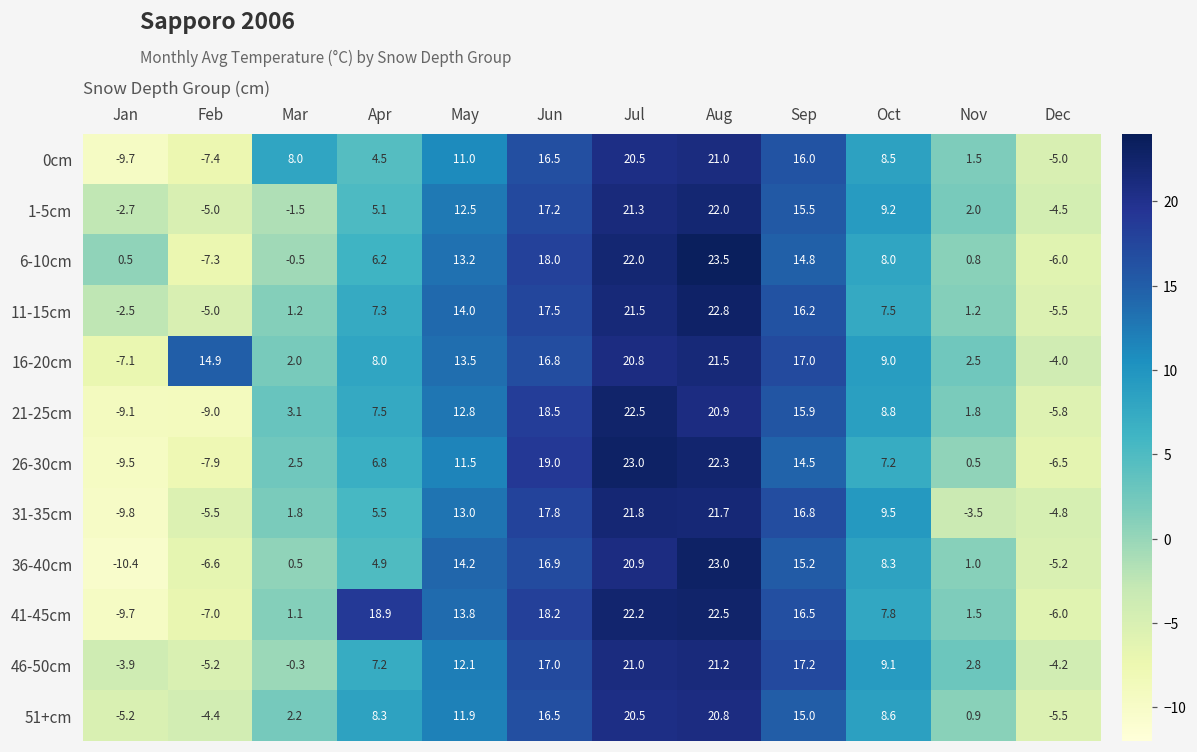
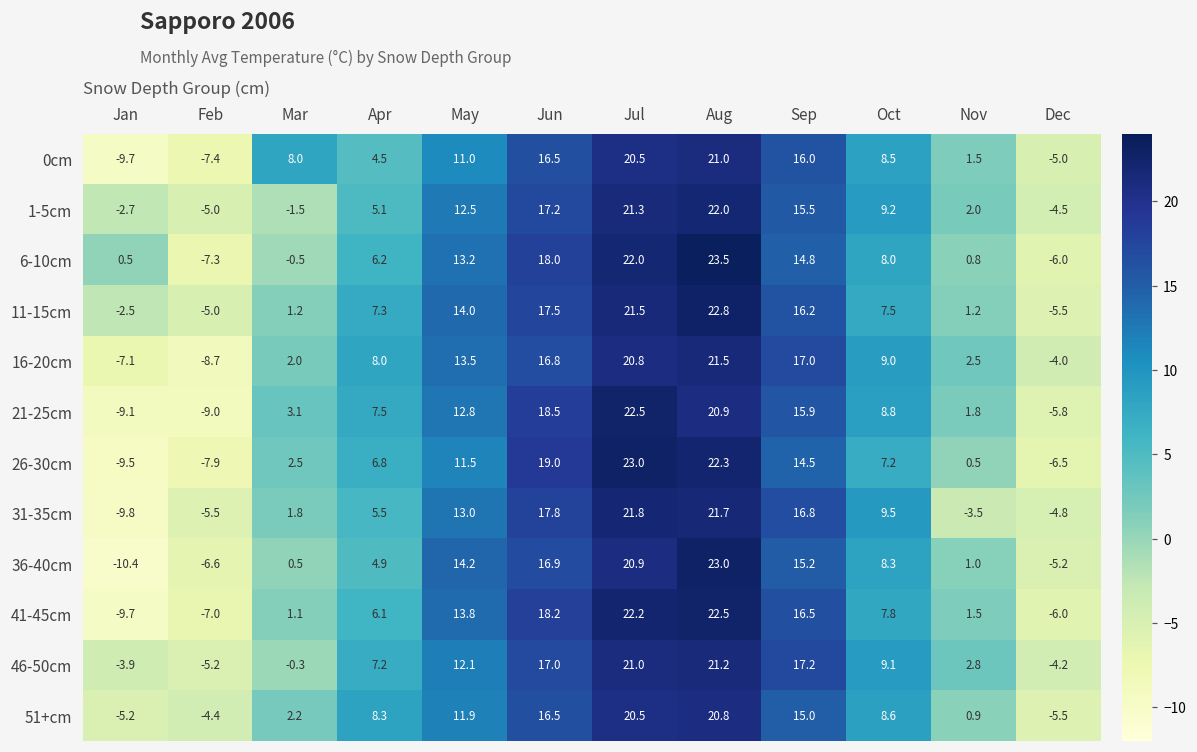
  {
    "0cm": {
      "Jan": -9.7,
      "Feb": -7.4,
      "Mar": 8.0,
      "Apr": 4.5,
      "May": 11.0,
      "Jun": 16.5,
      "Jul": 20.5,
      "Aug": 21.0,
      "Sep": 16.0,
      "Oct": 8.5,
      "Nov": 1.5,
      "Dec": -5.0
    },
    "1-5cm": {
      "Jan": -2.7,
      "Feb": -5.0,
      "Mar": -1.5,
      "Apr": 5.1,
      "May": 12.5,
      "Jun": 17.2,
      "Jul": 21.3,
      "Aug": 22.0,
      "Sep": 15.5,
      "Oct": 9.2,
      "Nov": 2.0,
      "Dec": -4.5
    },
    "6-10cm": {
      "Jan": 0.5,
      "Feb": -7.3,
      "Mar": -0.5,
      "Apr": 6.2,
      "May": 13.2,
      "Jun": 18.0,
      "Jul": 22.0,
      "Aug": 23.5,
      "Sep": 14.8,
      "Oct": 8.0,
      "Nov": 0.8,
      "Dec": -6.0
    },
    "11-15cm": {
      "Jan": -2.5,
      "Feb": -5.0,
      "Mar": 1.2,
      "Apr": 7.3,
      "May": 14.0,
      "Jun": 17.5,
      "Jul": 21.5,
      "Aug": 22.8,
      "Sep": 16.2,
      "Oct": 7.5,
      "Nov": 1.2,
      "Dec": -5.5
    },
    "16-20cm": {
      "Jan": -7.1,
-     "Feb": 14.9,
+     "Feb": -8.7,
      "Mar": 2.0,
      "Apr": 8.0,
      "May": 13.5,
      "Jun": 16.8,
      "Jul": 20.8,
      "Aug": 21.5,
      "Sep": 17.0,
      "Oct": 9.0,
      "Nov": 2.5,
      "Dec": -4.0
    },
    "21-25cm": {
      "Jan": -9.1,
      "Feb": -9.0,
      "Mar": 3.1,
      "Apr": 7.5,
      "May": 12.8,
      "Jun": 18.5,
      "Jul": 22.5,
      "Aug": 20.9,
      "Sep": 15.9,
      "Oct": 8.8,
      "Nov": 1.8,
      "Dec": -5.8
    },
    "26-30cm": {
      "Jan": -9.5,
      "Feb": -7.9,
      "Mar": 2.5,
      "Apr": 6.8,
      "May": 11.5,
      "Jun": 19.0,
      "Jul": 23.0,
      "Aug": 22.3,
      "Sep": 14.5,
      "Oct": 7.2,
      "Nov": 0.5,
      "Dec": -6.5
    },
    "31-35cm": {
      "Jan": -9.8,
      "Feb": -5.5,
      "Mar": 1.8,
      "Apr": 5.5,
      "May": 13.0,
      "Jun": 17.8,
      "Jul": 21.8,
      "Aug": 21.7,
      "Sep": 16.8,
      "Oct": 9.5,
      "Nov": -3.5,
      "Dec": -4.8
    },
    "36-40cm": {
      "Jan": -10.4,
      "Feb": -6.6,
      "Mar": 0.5,
      "Apr": 4.9,
      "May": 14.2,
      "Jun": 16.9,
      "Jul": 20.9,
      "Aug": 23.0,
      "Sep": 15.2,
      "Oct": 8.3,
      "Nov": 1.0,
      "Dec": -5.2
    },
    "41-45cm": {
      "Jan": -9.7,
      "Feb": -7.0,
      "Mar": 1.1,
-     "Apr": 18.9,
+     "Apr": 6.1,
      "May": 13.8,
      "Jun": 18.2,
      "Jul": 22.2,
      "Aug": 22.5,
      "Sep": 16.5,
      "Oct": 7.8,
      "Nov": 1.5,
      "Dec": -6.0
    },
    "46-50cm": {
      "Jan": -3.9,
      "Feb": -5.2,
      "Mar": -0.3,
      "Apr": 7.2,
      "May": 12.1,
      "Jun": 17.0,
      "Jul": 21.0,
      "Aug": 21.2,
      "Sep": 17.2,
      "Oct": 9.1,
      "Nov": 2.8,
      "Dec": -4.2
    },
    "51+cm": {
      "Jan": -5.2,
      "Feb": -4.4,
      "Mar": 2.2,
      "Apr": 8.3,
      "May": 11.9,
      "Jun": 16.5,
      "Jul": 20.5,
      "Aug": 20.8,
      "Sep": 15.0,
      "Oct": 8.6,
      "Nov": 0.9,
      "Dec": -5.5
    }
  }
